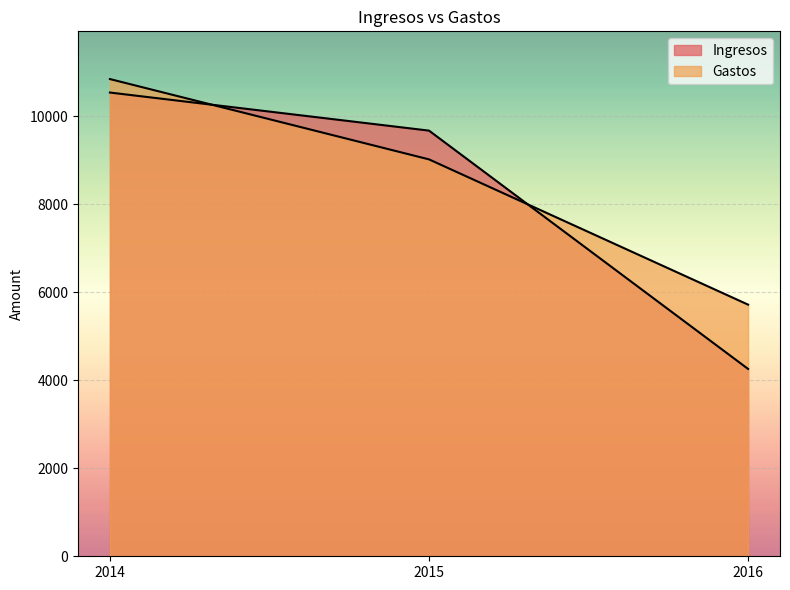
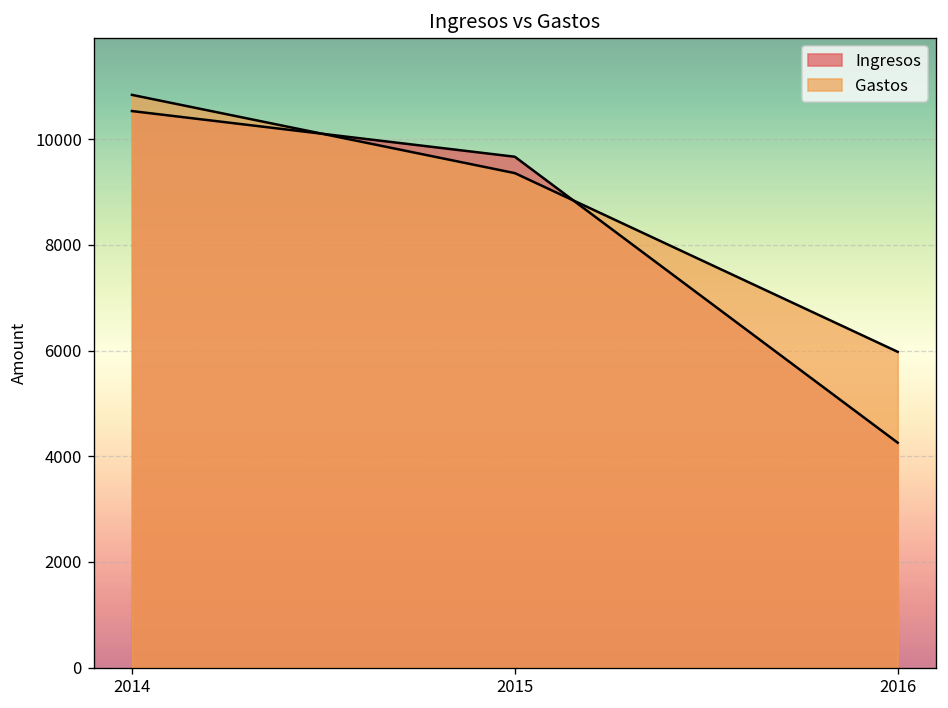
  {
    "Ingresos": {
      "2014": 10500,
      "2015": 9700,
      "2016": 4300
    },
    "Gastos": {
      "2014": 10800,
-     "2015": 9000,
-     "2016": 5700
+     "2015": 9400,
+     "2016": 6000
    }
  }
